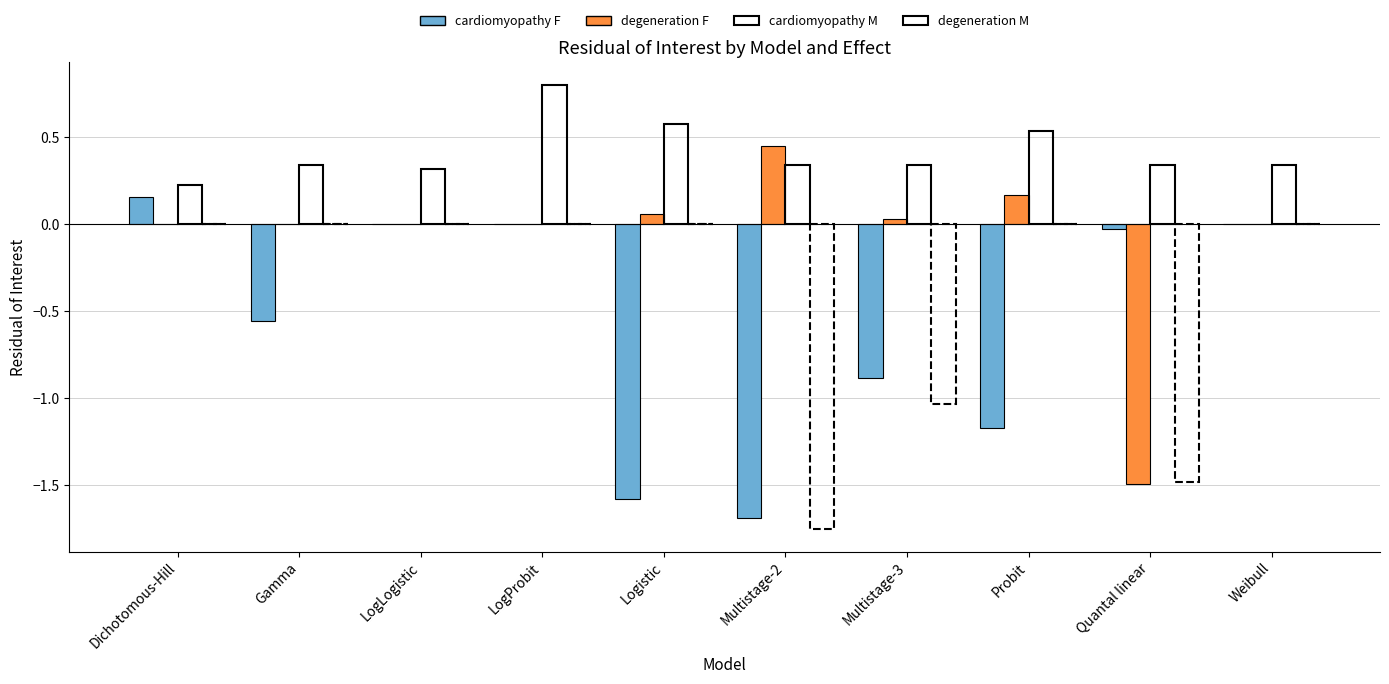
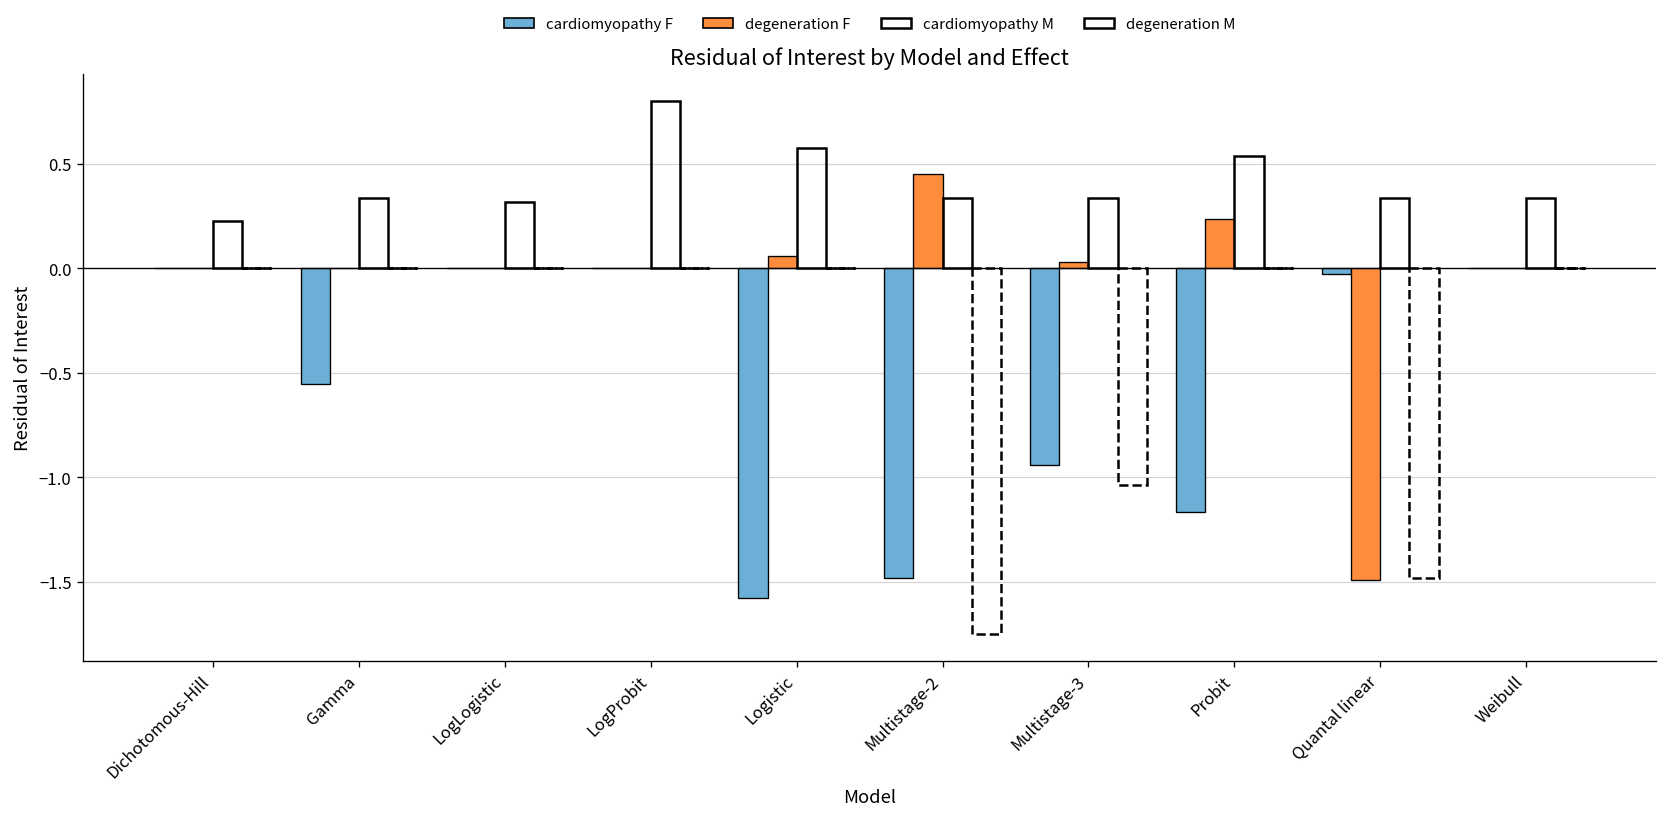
  {
    "cardiomyopathy F": {
-     "Dichotomous-Hill": 0.16,
+     "Dichotomous-Hill": 0.00,
      "Gamma": -0.55,
      "LogLogistic": 0.00,
      "LogProbit": 0.00,
      "Logistic": -1.58,
-     "Multistage-2": -1.69,
-     "Multistage-3": -0.88,
+     "Multistage-2": -1.48,
+     "Multistage-3": -0.94,
      "Probit": -1.17,
      "Quantal linear": -0.03,
      "Weibull": 0.00
    },
    "degeneration F": {
      "Dichotomous-Hill": 0.00,
      "Gamma": 0.00,
      "LogLogistic": 0.00,
      "LogProbit": 0.00,
      "Logistic": 0.06,
      "Multistage-2": 0.45,
      "Multistage-3": 0.03,
-     "Probit": 0.17,
+     "Probit": 0.23,
      "Quantal linear": -1.49,
      "Weibull": 0.00
    }
  }
